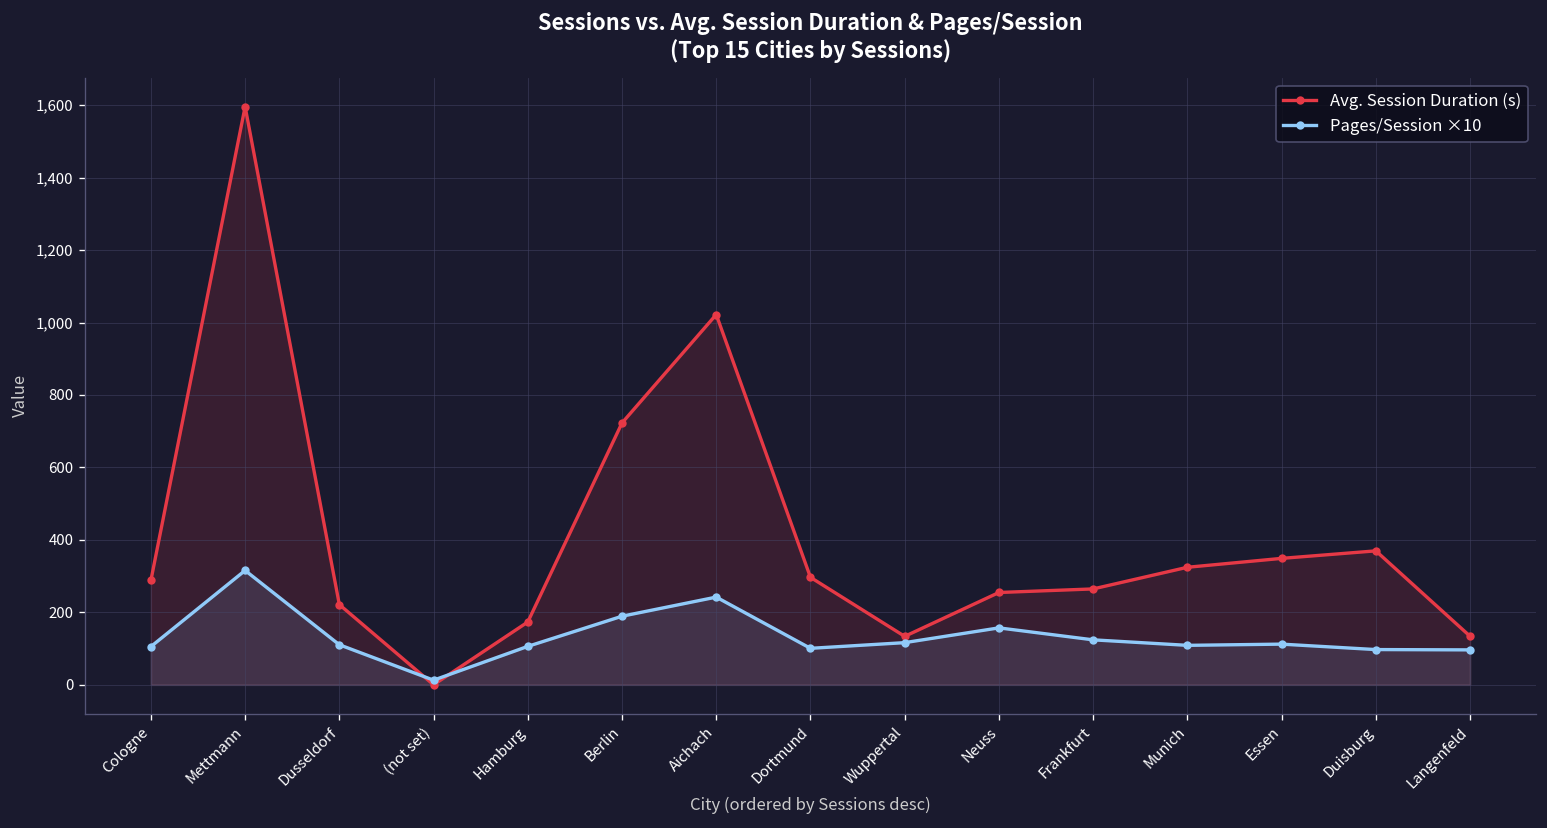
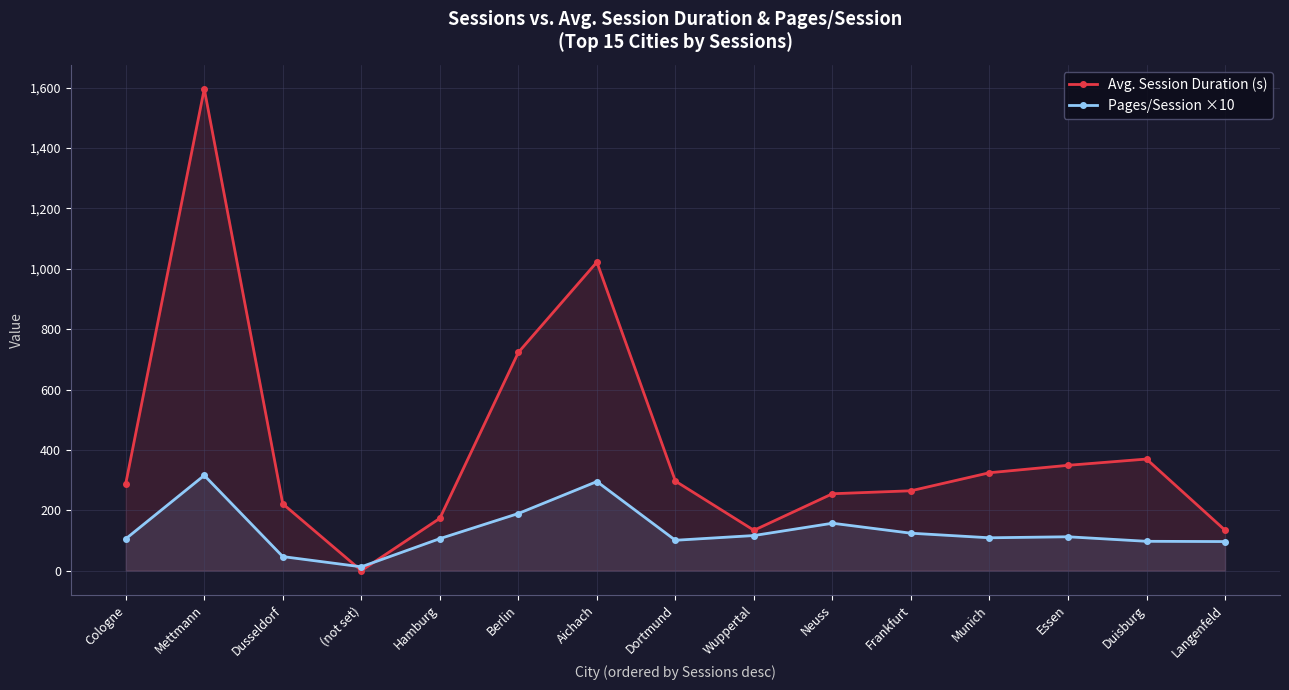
  {
    "Avg. Session Duration (s)": {
      "Cologne": "290",
      "Mettmann": "1,600",
      "Dusseldorf": "220",
      "(not set)": "0",
      "Hamburg": "170",
      "Berlin": "720",
      "Aichach": "1,020",
      "Dortmund": "300",
      "Wuppertal": "130",
      "Neuss": "250",
      "Frankfurt": "260",
      "Munich": "320",
      "Essen": "350",
      "Duisburg": "370",
      "Langenfeld": "130"
    },
    "Pages/Session ×10": {
      "Cologne": "110",
      "Mettmann": "320",
-     "Dusseldorf": "110",
+     "Dusseldorf": "50",
      "(not set)": "10",
      "Hamburg": "110",
      "Berlin": "190",
-     "Aichach": "240",
+     "Aichach": "300",
      "Dortmund": "100",
      "Wuppertal": "120",
      "Neuss": "160",
      "Frankfurt": "120",
      "Munich": "110",
      "Essen": "110",
      "Duisburg": "100",
      "Langenfeld": "100"
    }
  }
